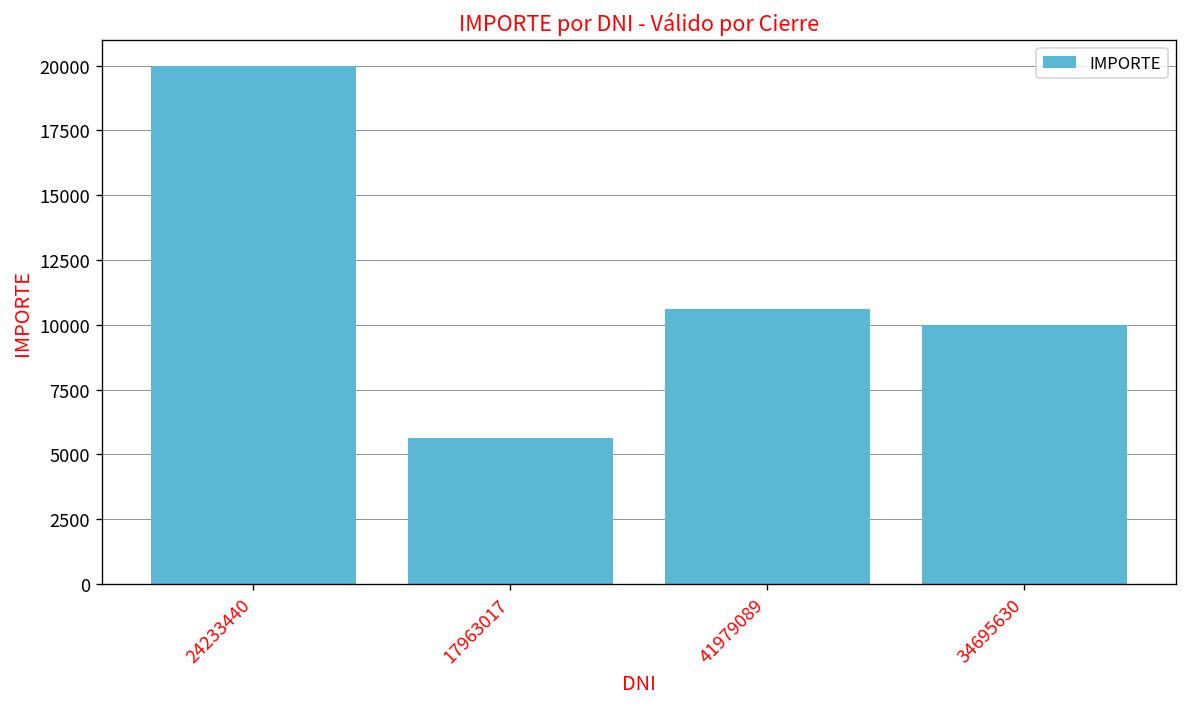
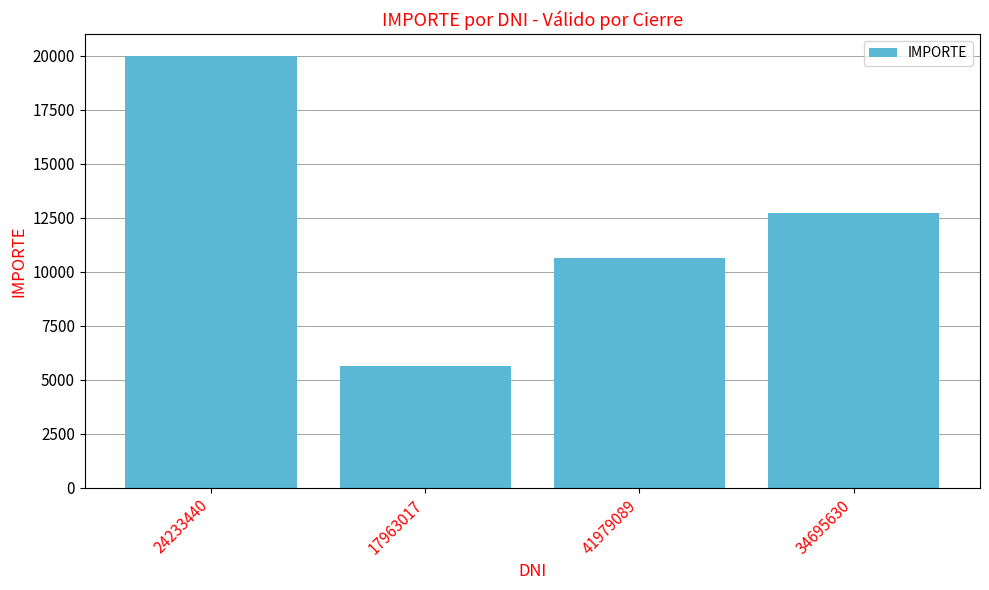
  {
    "24233440": 20000,
    "17963017": 5700,
    "41979089": 10600,
-   "34695630": 10000
+   "34695630": 12700
  }
